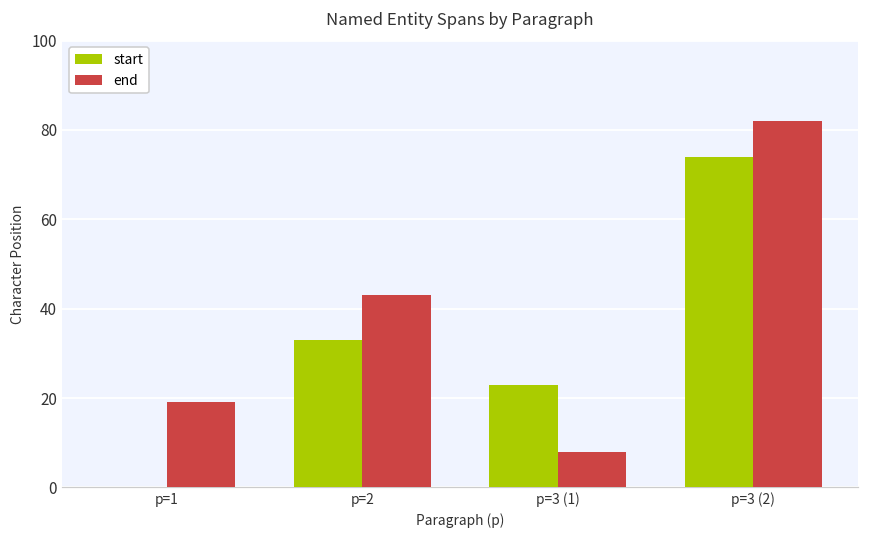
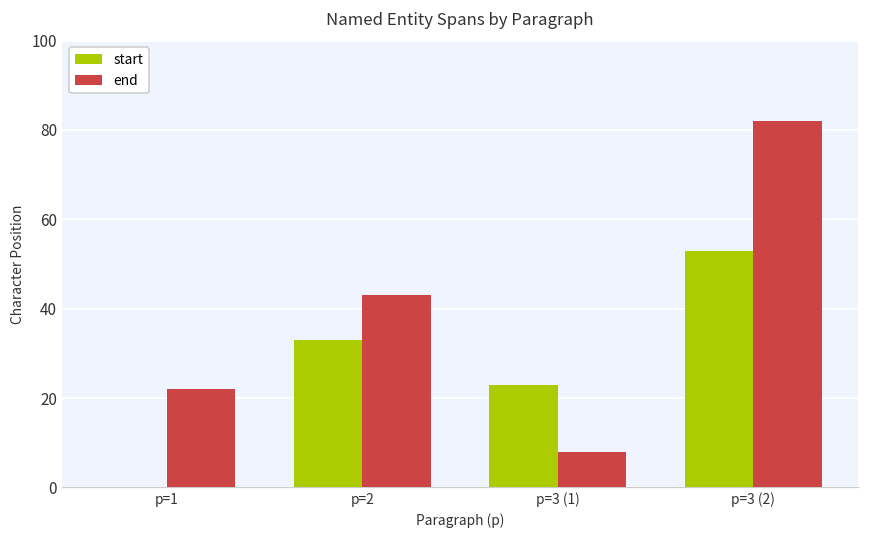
  {
    "start": {
      "p=1": 0,
      "p=2": 33,
      "p=3 (1)": 23,
-     "p=3 (2)": 74
+     "p=3 (2)": 53
    },
    "end": {
-     "p=1": 19,
+     "p=1": 22,
      "p=2": 43,
      "p=3 (1)": 8,
      "p=3 (2)": 82
    }
  }
